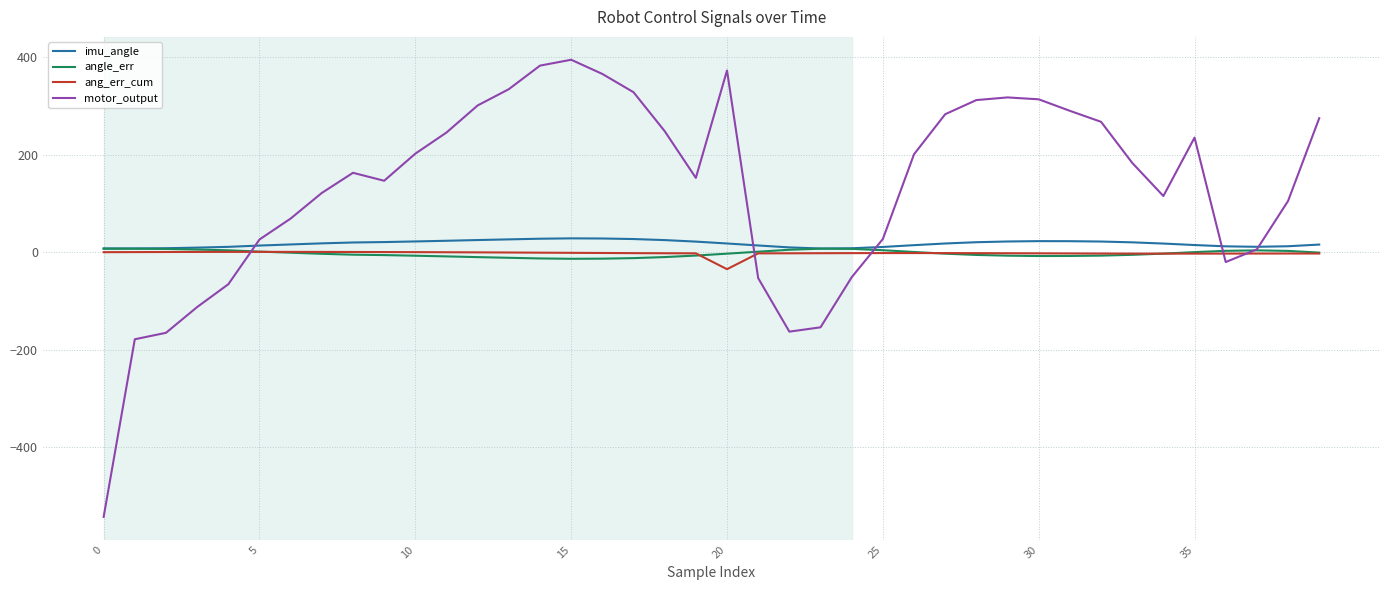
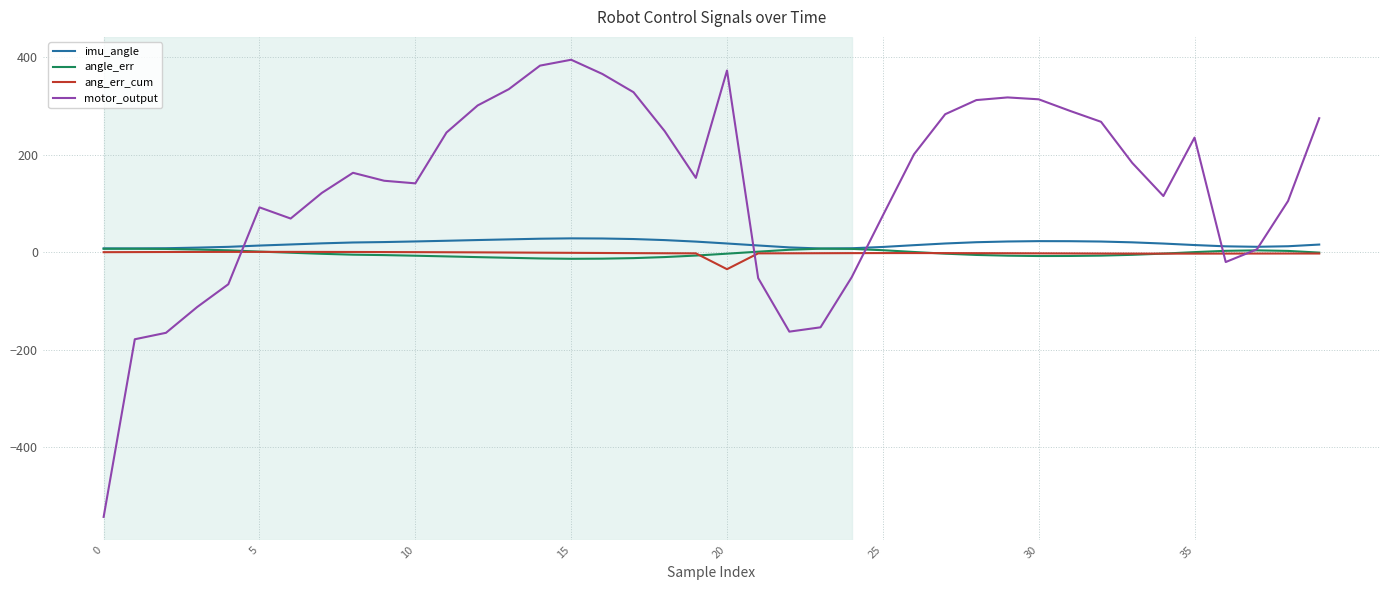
  {
    "imu_angle": {
      "5": 10,
      "10": 20,
      "15": 30,
      "20": 20,
      "25": 10,
      "30": 20,
      "35": 10
    },
    "angle_err": {
      "10": -10,
      "15": -10,
      "20": 0,
      "25": 0,
      "30": -10
    },
    "ang_err_cum": {
      "0": 0,
      "10": 0,
      "15": 0,
      "20": -30,
      "25": 0,
      "30": 0
    },
    "motor_output": {
      "0": -540,
-     "5": 30,
-     "10": 200,
+     "5": 90,
+     "10": 140,
      "15": 390,
      "20": 370,
-     "25": 30,
+     "25": 80,
      "30": 310,
      "35": 240
    }
  }
